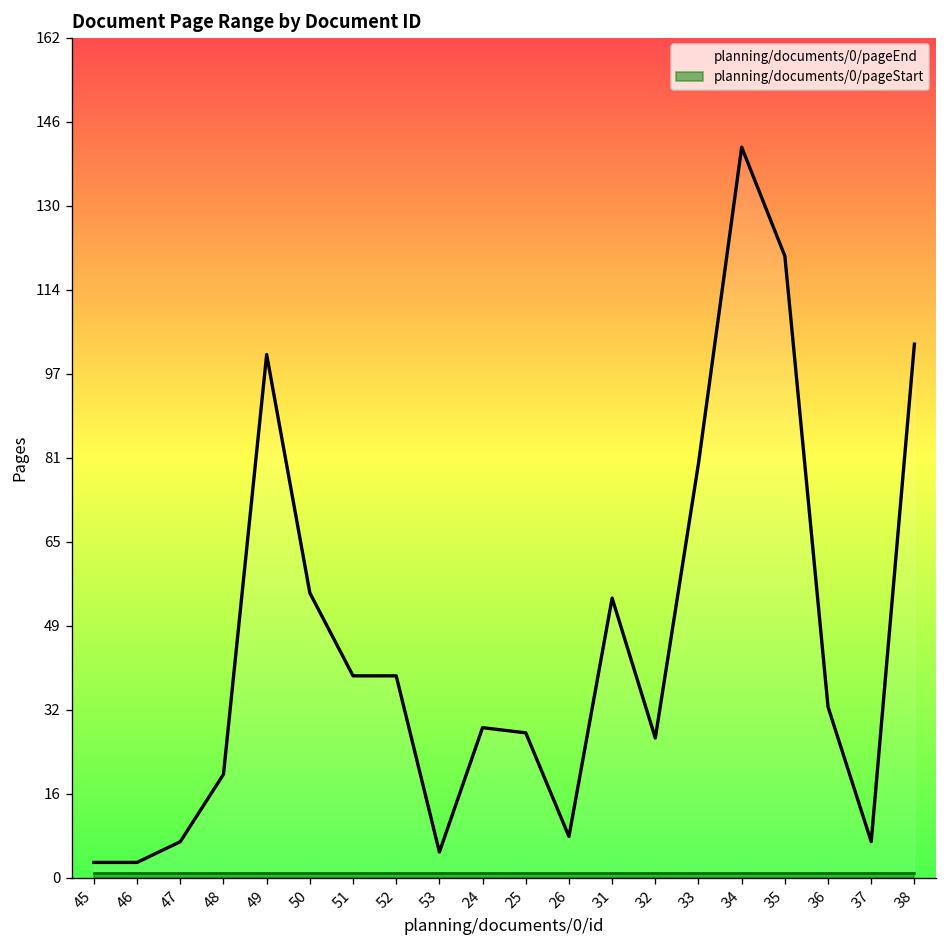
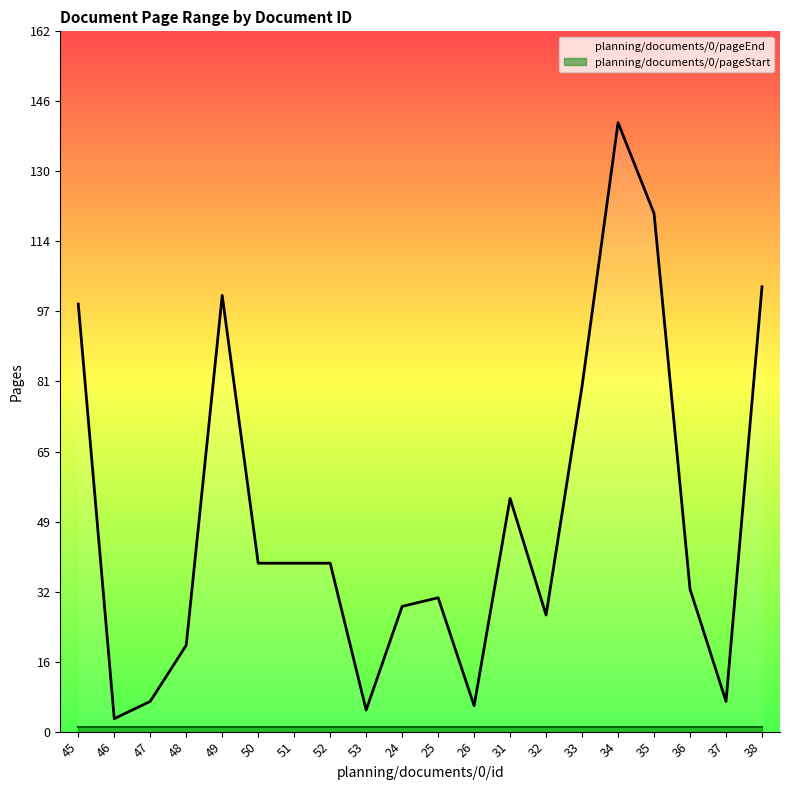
  {
    "planning/documents/0/pageEnd": {
-     "45": 3,
+     "45": 99,
      "46": 3,
      "47": 7,
      "48": 20,
      "49": 101,
-     "50": 55,
+     "50": 39,
      "51": 39,
      "52": 39,
      "53": 5,
      "24": 29,
-     "25": 28,
-     "26": 8,
+     "25": 31,
+     "26": 6,
      "31": 54,
      "32": 27,
      "33": 80,
      "34": 141,
      "35": 120,
      "36": 33,
      "37": 7,
      "38": 103
    },
    "planning/documents/0/pageStart": {
      "45": 1,
      "46": 1,
      "47": 1,
      "48": 1,
      "49": 1,
      "50": 1,
      "51": 1,
      "52": 1,
      "53": 1,
      "24": 1,
      "25": 1,
      "26": 1,
      "31": 1,
      "32": 1,
      "33": 1,
      "34": 1,
      "35": 1,
      "36": 1,
      "37": 1,
      "38": 1
    }
  }
